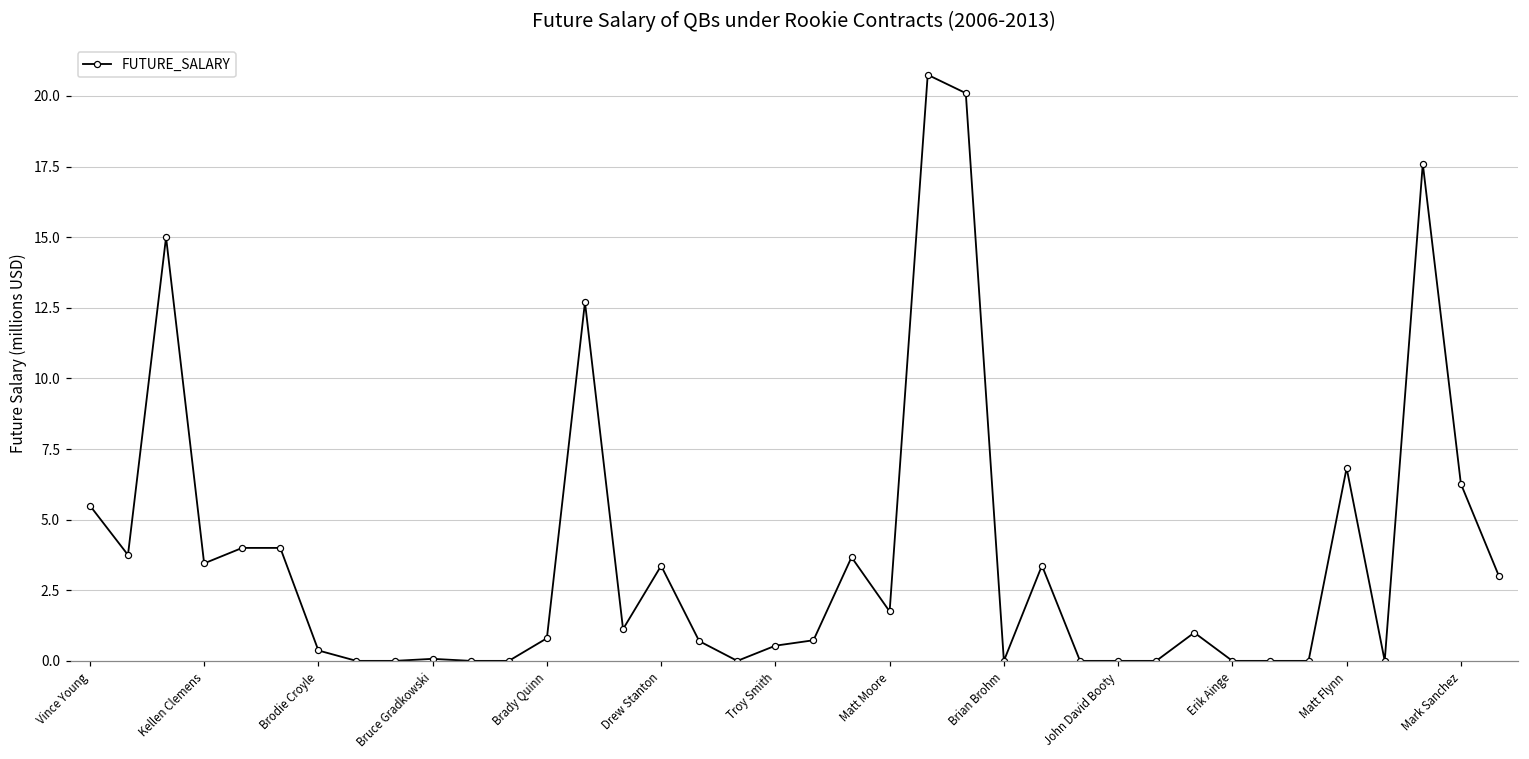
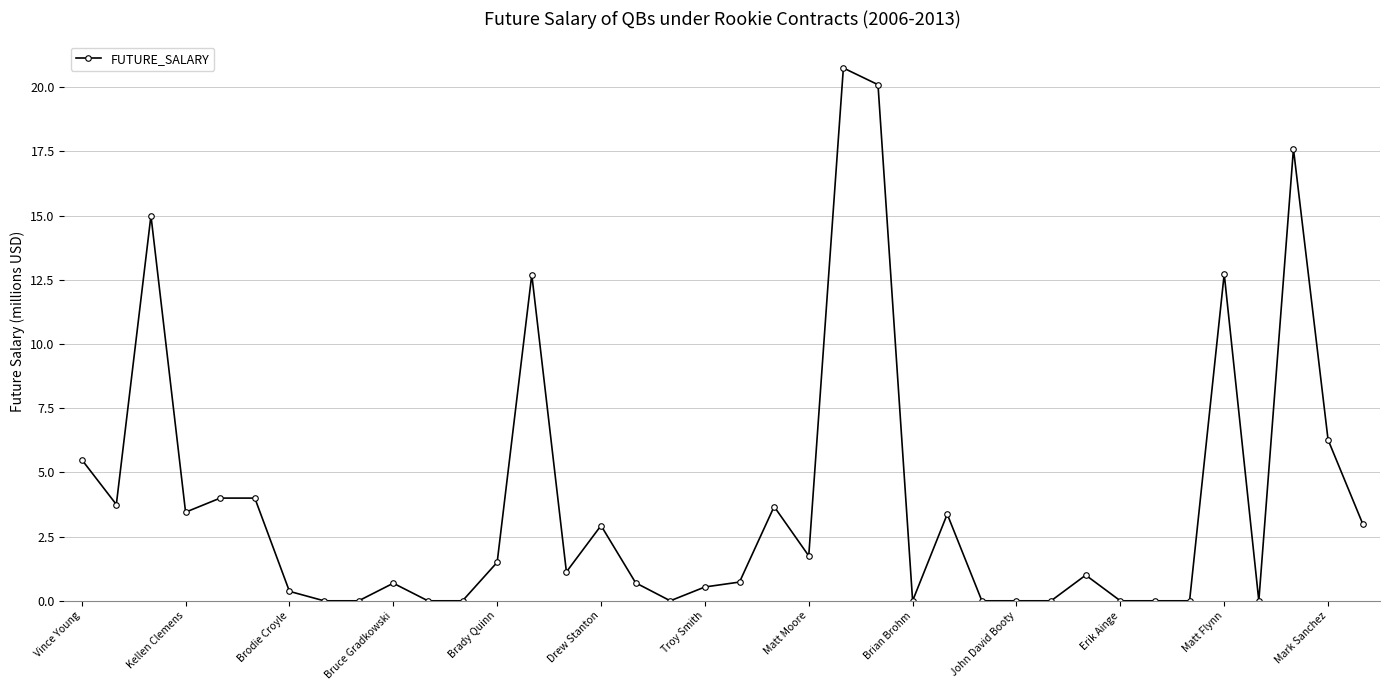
  {
    "Vince Young": 5.5,
    "Kellen Clemens": 3.5,
    "Brodie Croyle": 0.4,
-   "Bruce Gradkowski": 0.1,
-   "Brady Quinn": 0.8,
-   "Drew Stanton": 3.4,
+   "Bruce Gradkowski": 0.7,
+   "Brady Quinn": 1.5,
+   "Drew Stanton": 2.9,
    "Troy Smith": 0.5,
    "Matt Moore": 1.8,
    "Brian Brohm": 0.0,
    "John David Booty": 0.0,
    "Erik Ainge": 0.0,
-   "Matt Flynn": 6.8,
+   "Matt Flynn": 12.7,
    "Mark Sanchez": 6.3
  }
